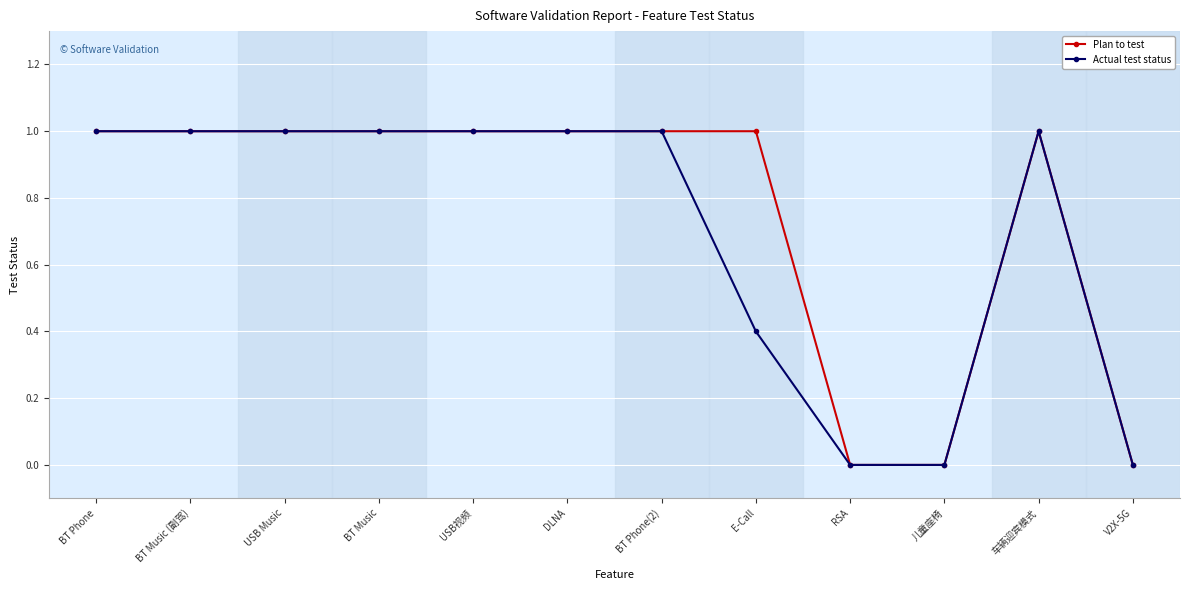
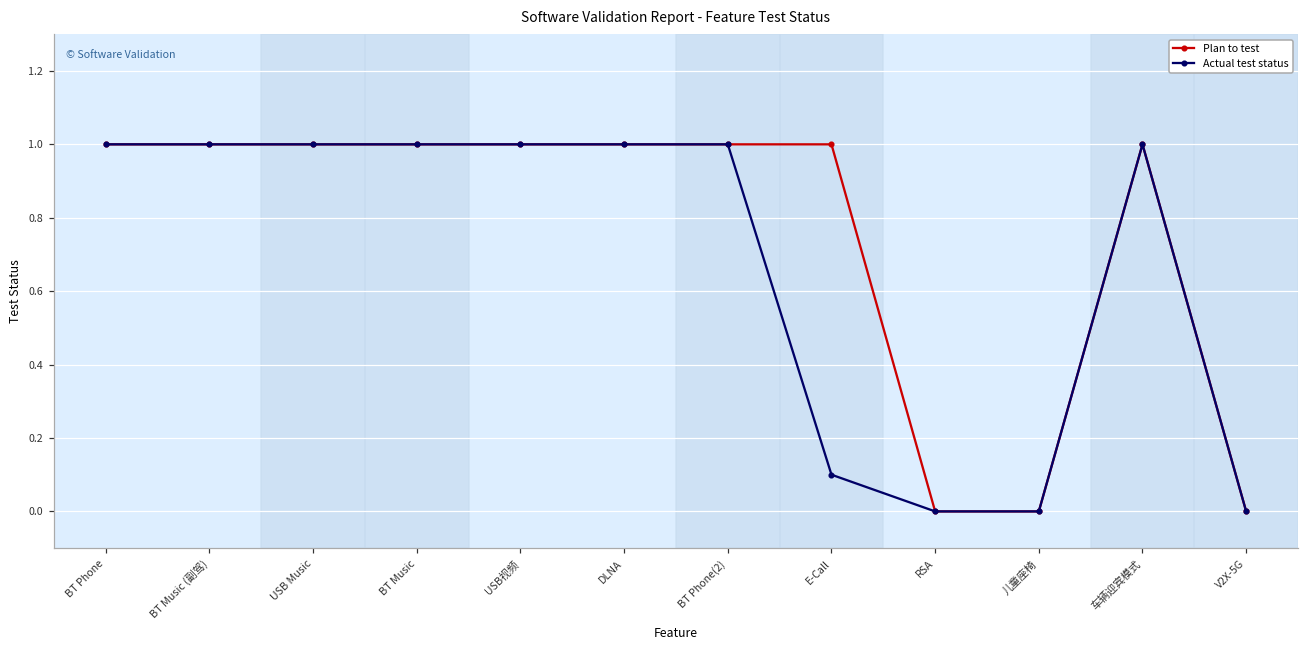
  {
    "Plan to test": {
      "E-Call": 1.0
    },
    "Actual test status": {
-     "E-Call": 0.4
+     "E-Call": 0.1
    }
  }
